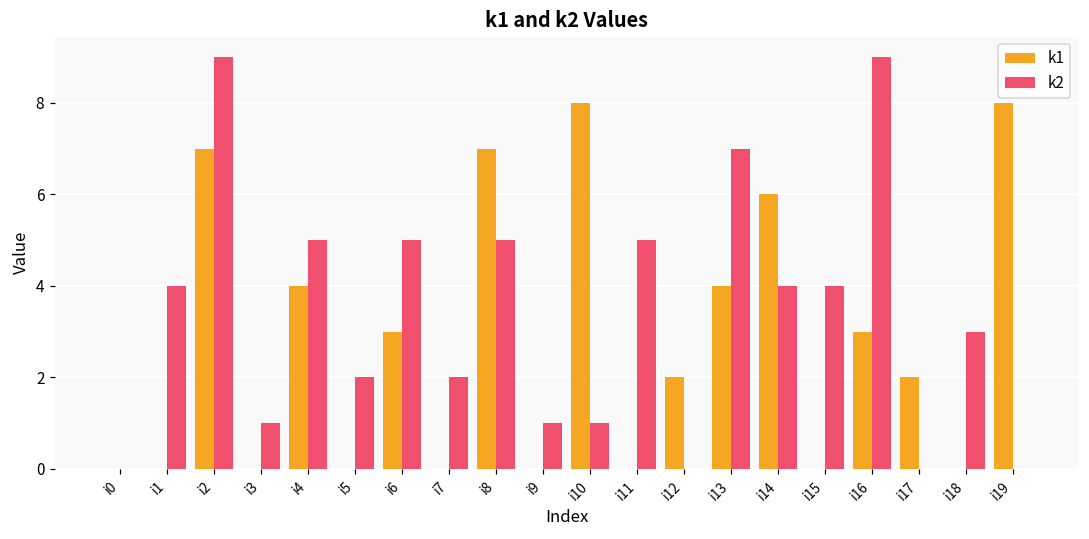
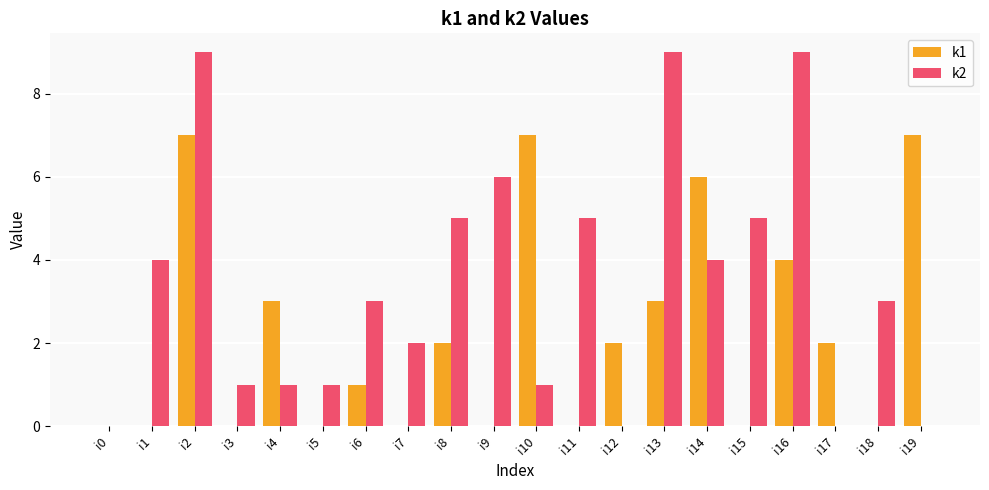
  {
    "k1": {
      "i0": 0,
      "i1": 0,
      "i2": 7,
      "i3": 0,
-     "i4": 4,
+     "i4": 3,
      "i5": 0,
-     "i6": 3,
+     "i6": 1,
      "i7": 0,
-     "i8": 7,
+     "i8": 2,
      "i9": 0,
-     "i10": 8,
+     "i10": 7,
      "i11": 0,
      "i12": 2,
-     "i13": 4,
+     "i13": 3,
      "i14": 6,
      "i15": 0,
-     "i16": 3,
+     "i16": 4,
      "i17": 2,
      "i18": 0,
-     "i19": 8
+     "i19": 7
    },
    "k2": {
      "i0": 0,
      "i1": 4,
      "i2": 9,
      "i3": 1,
-     "i4": 5,
-     "i5": 2,
-     "i6": 5,
+     "i4": 1,
+     "i5": 1,
+     "i6": 3,
      "i7": 2,
      "i8": 5,
-     "i9": 1,
+     "i9": 6,
      "i10": 1,
      "i11": 5,
      "i12": 0,
-     "i13": 7,
+     "i13": 9,
      "i14": 4,
-     "i15": 4,
+     "i15": 5,
      "i16": 9,
      "i17": 0,
      "i18": 3,
      "i19": 0
    }
  }
